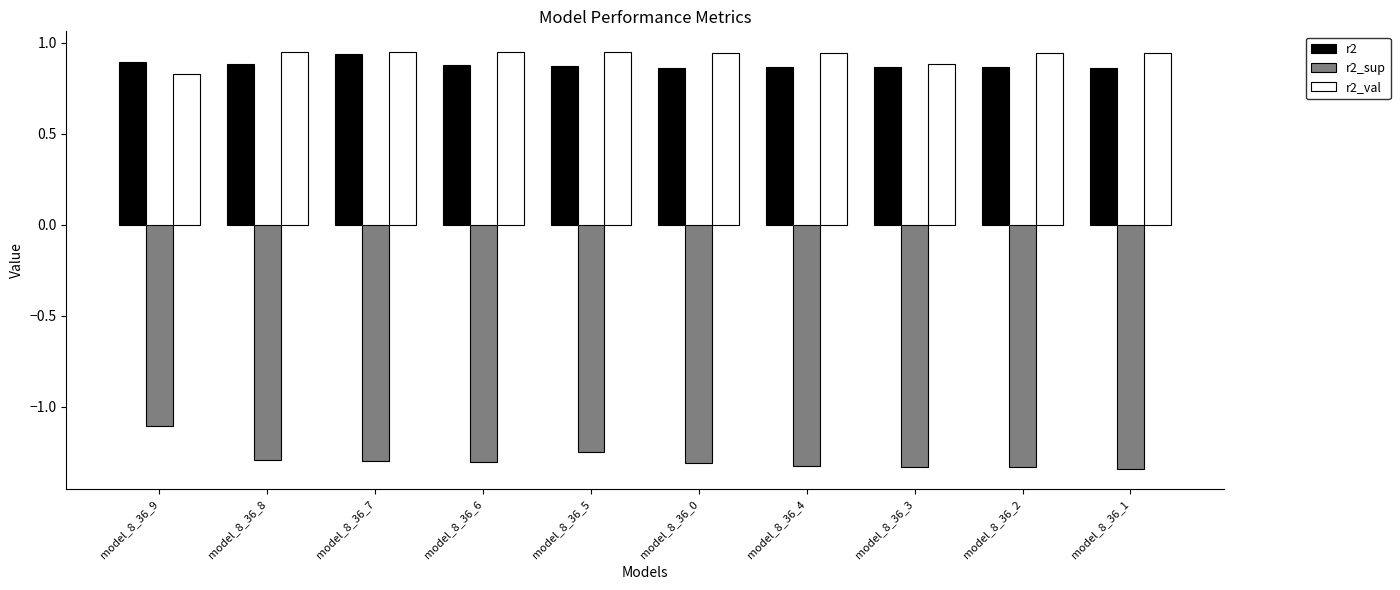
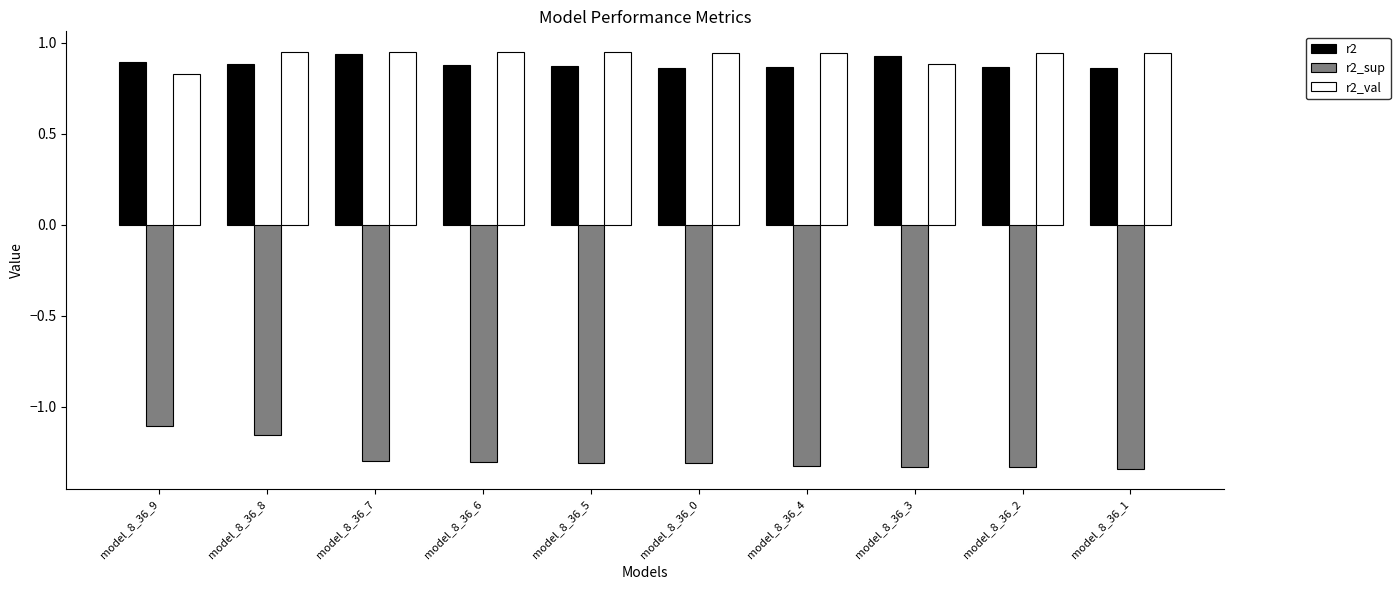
  {
    "r2": {
      "model_8_36_9": 0.89,
      "model_8_36_8": 0.88,
      "model_8_36_7": 0.94,
      "model_8_36_6": 0.88,
      "model_8_36_5": 0.87,
      "model_8_36_0": 0.86,
      "model_8_36_4": 0.87,
-     "model_8_36_3": 0.87,
+     "model_8_36_3": 0.93,
      "model_8_36_2": 0.86,
      "model_8_36_1": 0.86
    },
    "r2_sup": {
      "model_8_36_9": -1.10,
-     "model_8_36_8": -1.29,
+     "model_8_36_8": -1.15,
      "model_8_36_7": -1.30,
      "model_8_36_6": -1.30,
-     "model_8_36_5": -1.25,
+     "model_8_36_5": -1.31,
      "model_8_36_0": -1.31,
      "model_8_36_4": -1.32,
      "model_8_36_3": -1.33,
      "model_8_36_2": -1.33,
      "model_8_36_1": -1.34
    },
    "r2_val": {
      "model_8_36_9": 0.83,
      "model_8_36_8": 0.95,
      "model_8_36_7": 0.95,
      "model_8_36_6": 0.95,
      "model_8_36_5": 0.95,
      "model_8_36_0": 0.94,
      "model_8_36_4": 0.95,
      "model_8_36_3": 0.88,
      "model_8_36_2": 0.94,
      "model_8_36_1": 0.94
    }
  }
